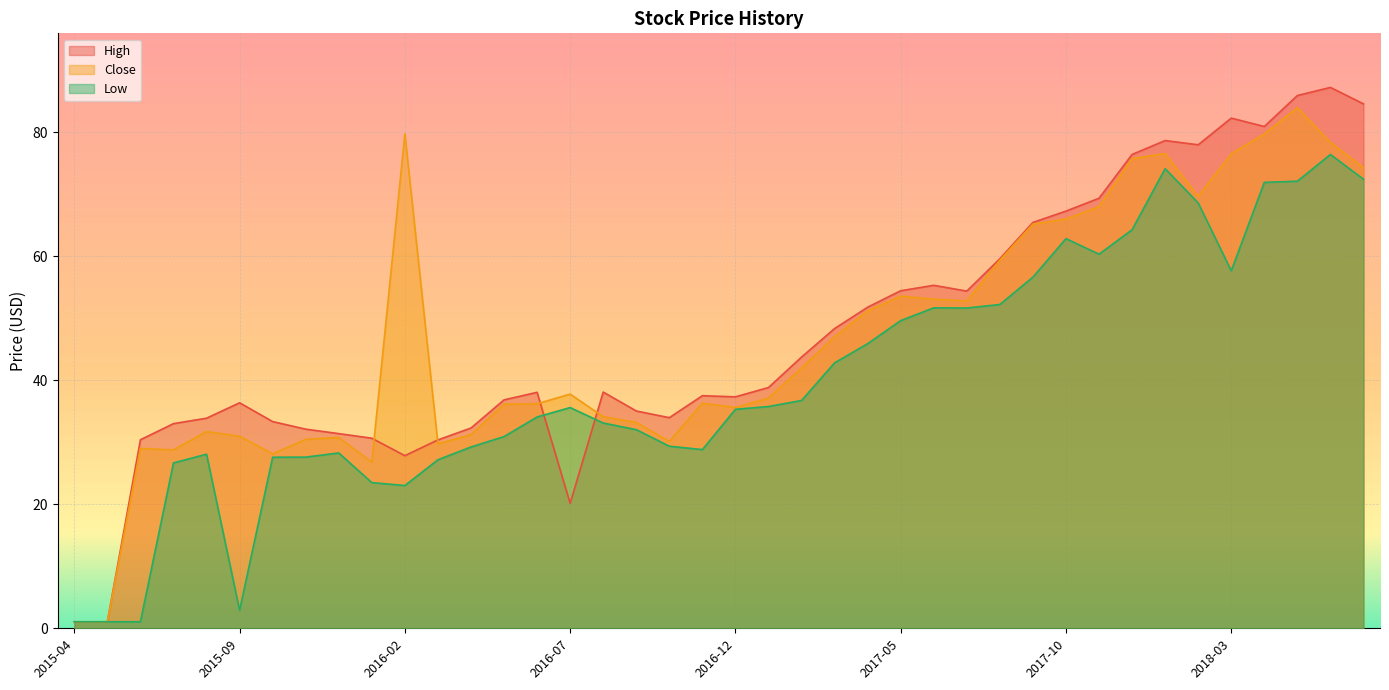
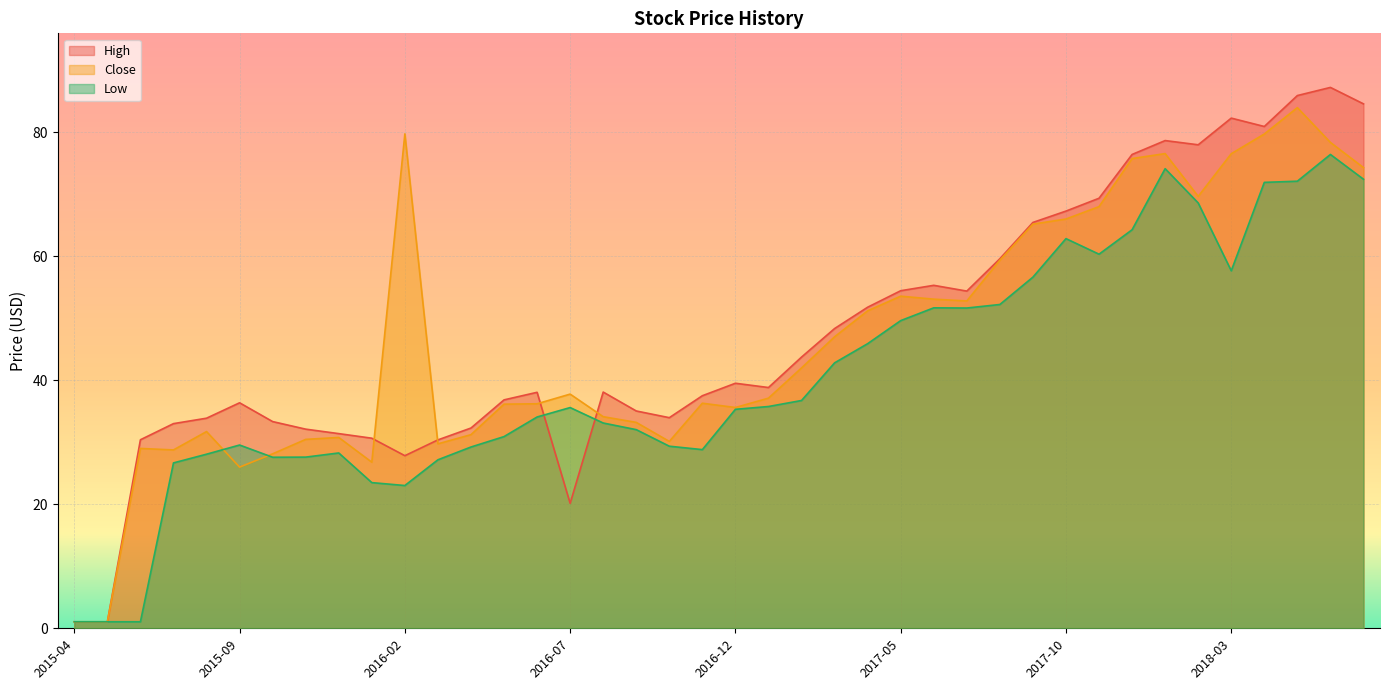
  {
    "High": {
      "2015-09": 36,
      "2016-02": 28,
      "2016-07": 20,
-     "2016-12": 37,
+     "2016-12": 40,
      "2017-05": 54,
      "2017-10": 67,
      "2018-03": 82
    },
    "Close": {
-     "2015-09": 31,
+     "2015-09": 26,
      "2016-02": 80,
      "2016-07": 38,
      "2017-05": 54,
      "2017-10": 66,
      "2018-03": 77
    },
    "Low": {
-     "2015-09": 3,
+     "2015-09": 30,
      "2016-02": 23,
      "2016-07": 36,
      "2017-05": 50,
      "2017-10": 63,
      "2018-03": 58
    }
  }
